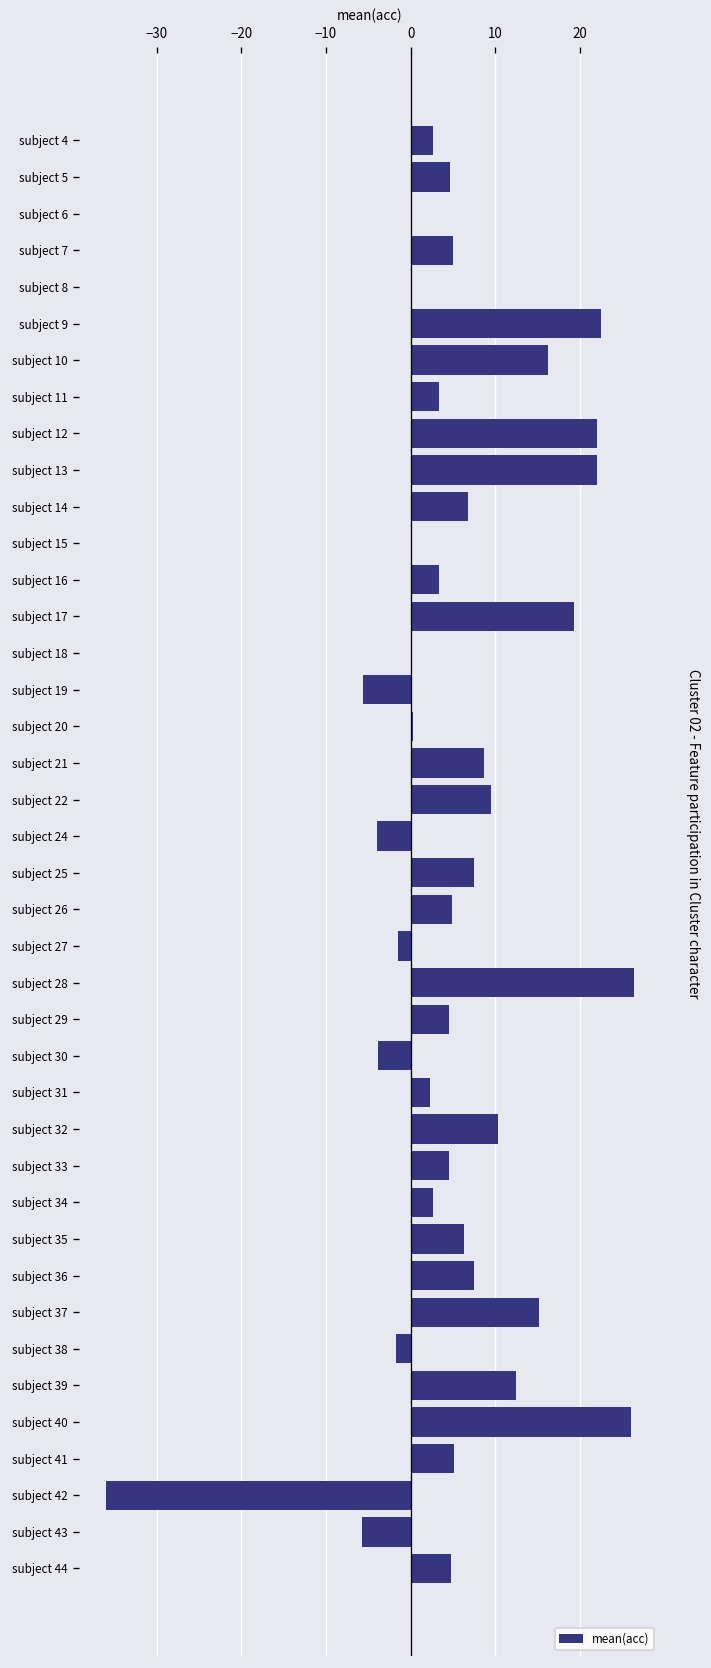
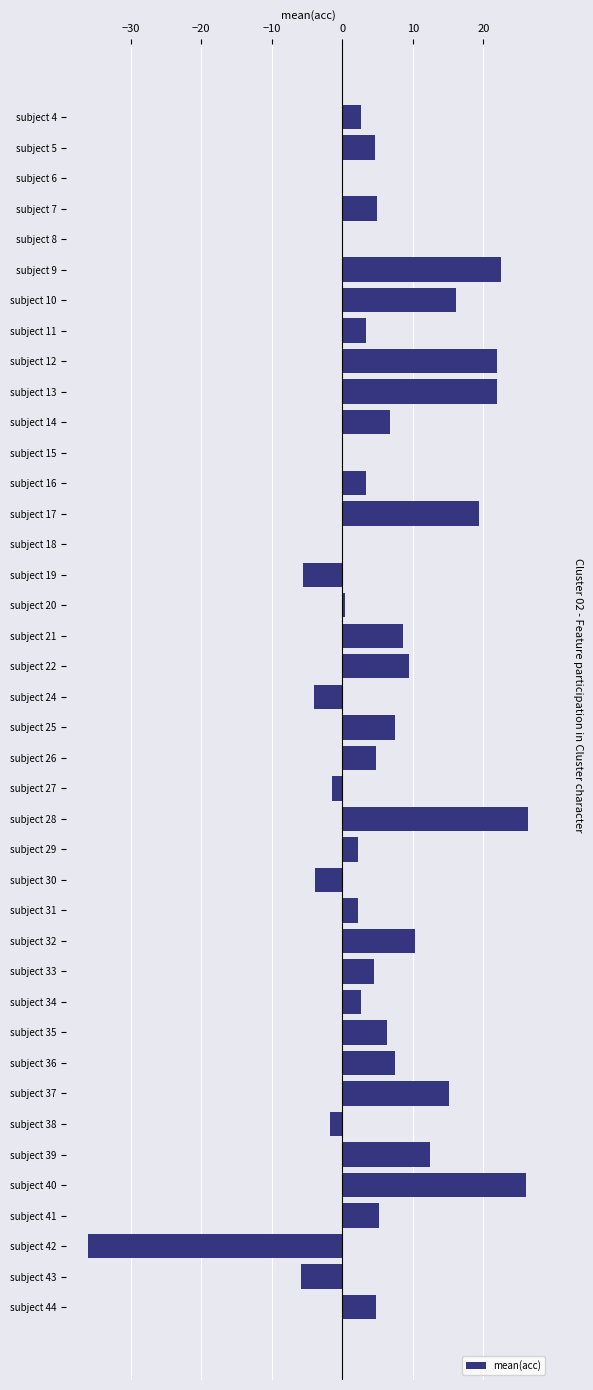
  {
    "subject 4": 3,
    "subject 5": 5,
    "subject 6": 0,
    "subject 7": 5,
    "subject 8": 0,
    "subject 9": 23,
    "subject 10": 16,
    "subject 11": 3,
    "subject 12": 22,
    "subject 13": 22,
    "subject 14": 7,
    "subject 15": 0,
    "subject 16": 3,
    "subject 17": 19,
    "subject 18": 0,
    "subject 19": -6,
    "subject 21": 9,
    "subject 22": 10,
    "subject 24": -4,
    "subject 25": 8,
    "subject 26": 5,
    "subject 27": -2,
    "subject 28": 26,
-   "subject 29": 5,
+   "subject 29": 2,
    "subject 30": -4,
    "subject 31": 2,
    "subject 32": 10,
    "subject 33": 5,
    "subject 34": 3,
    "subject 35": 6,
    "subject 36": 8,
    "subject 37": 15,
    "subject 38": -2,
    "subject 39": 13,
    "subject 40": 26,
    "subject 41": 5,
    "subject 42": -36,
    "subject 43": -6,
    "subject 44": 5
  }
